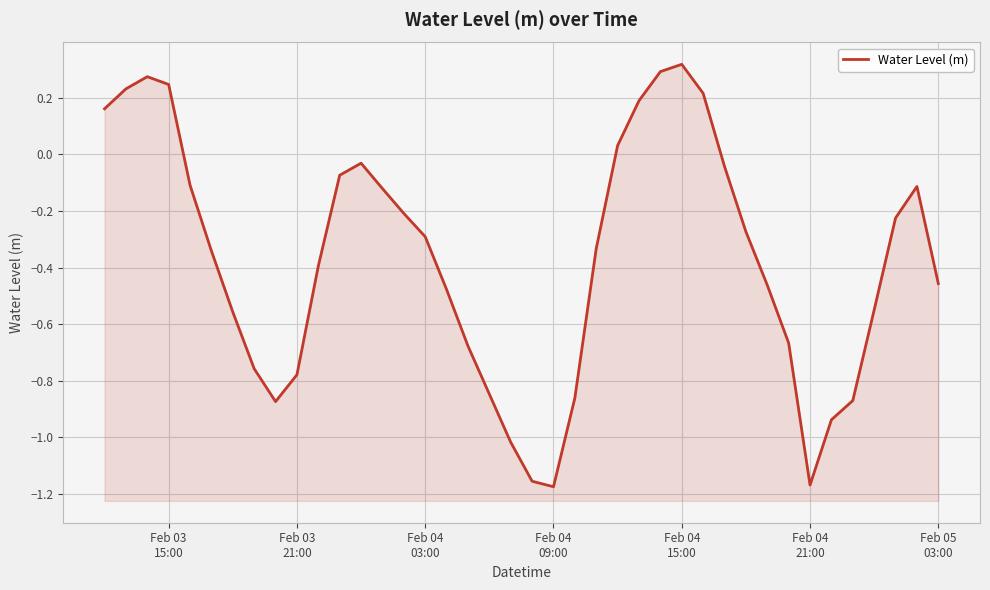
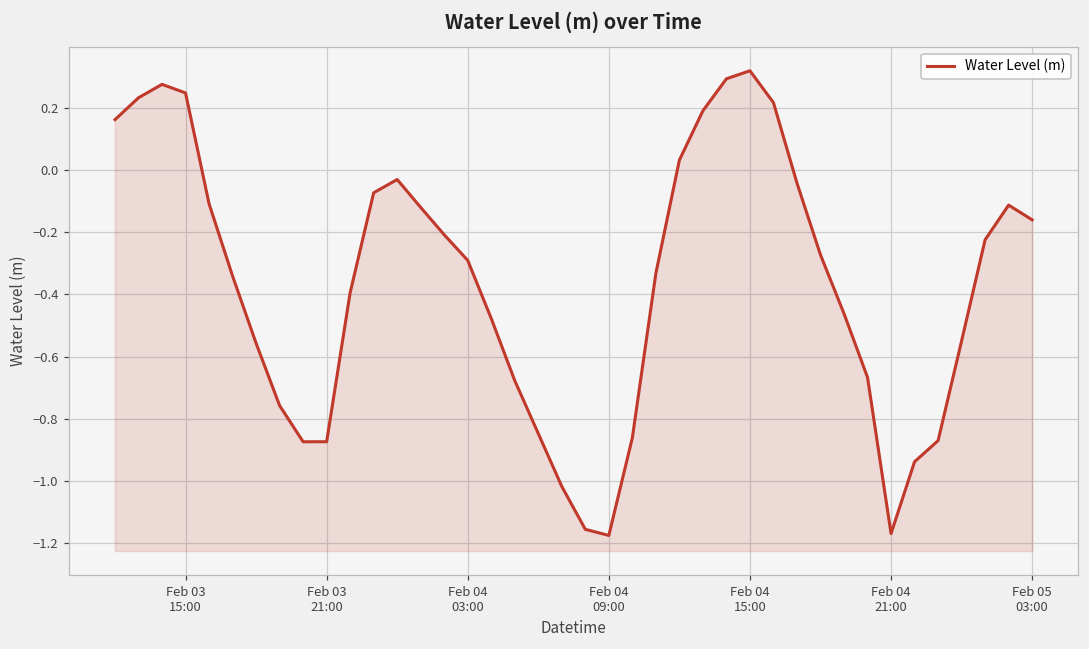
  {
    "Feb 03 15:00": 0.25,
-   "Feb 03 21:00": -0.78,
+   "Feb 03 21:00": -0.87,
    "Feb 04 03:00": -0.29,
    "Feb 04 09:00": -1.17,
    "Feb 04 15:00": 0.32,
    "Feb 04 21:00": -1.17,
-   "Feb 05 03:00": -0.46
+   "Feb 05 03:00": -0.16
  }
